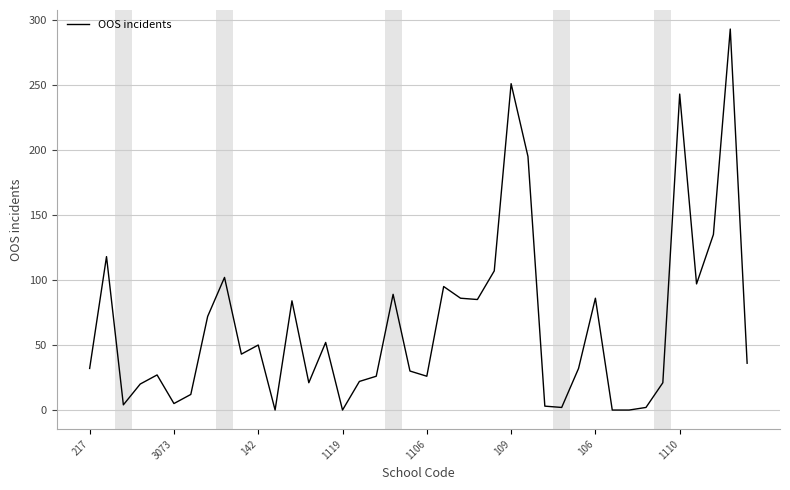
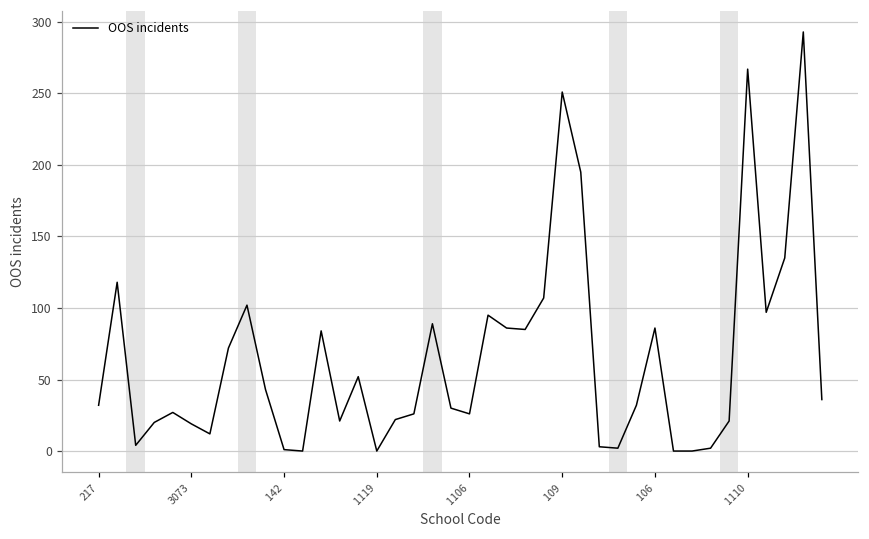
  {
    "217": 32,
-   "3073": 5,
-   "142": 50,
+   "3073": 19,
+   "142": 1,
    "1119": 0,
    "1106": 26,
    "109": 251,
    "106": 86,
-   "1110": 243
+   "1110": 267
  }
